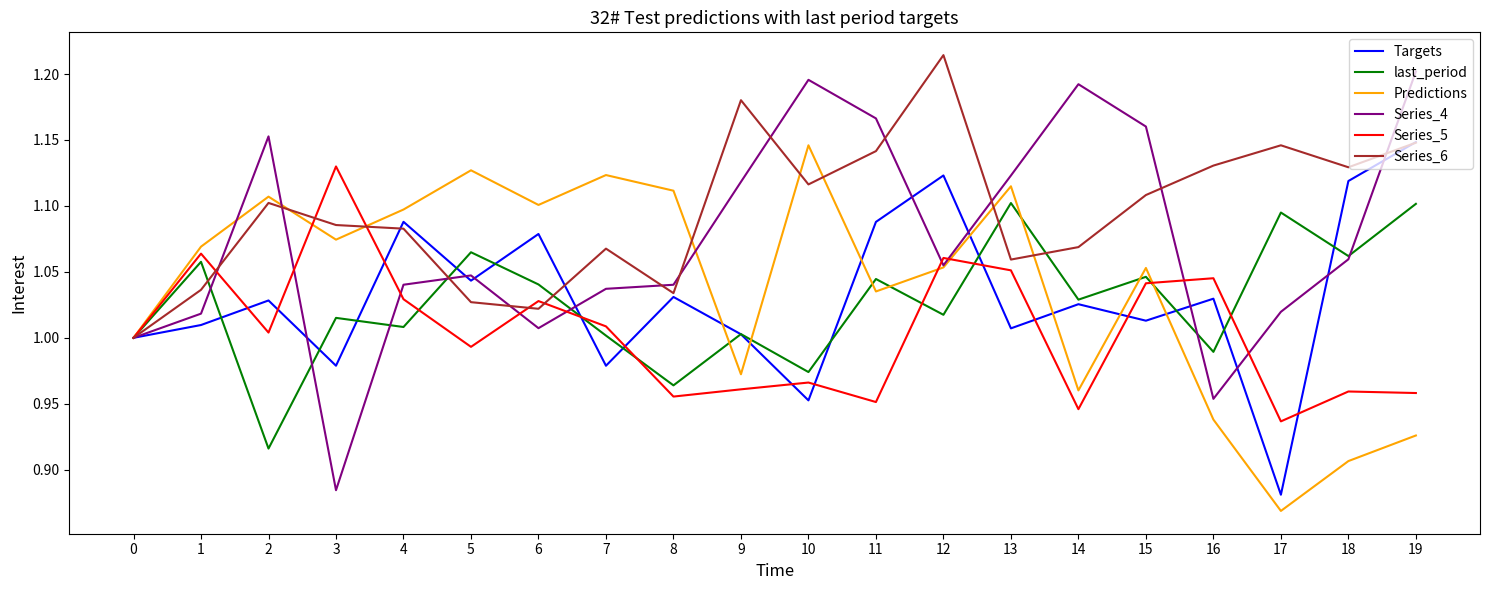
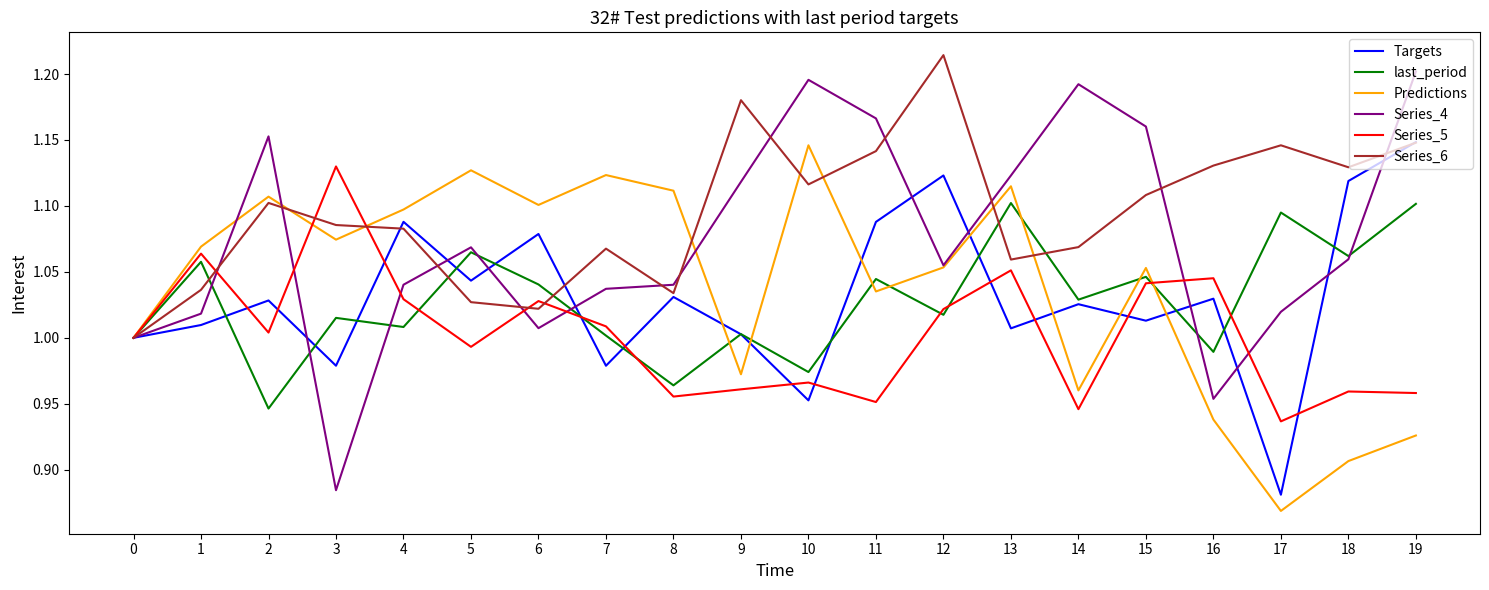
  {
    "Targets": {
      "1": 1.010,
      "2": 1.028,
      "3": 0.979,
      "4": 1.088,
      "5": 1.043,
      "6": 1.079,
      "7": 0.979,
      "8": 1.031,
      "10": 0.953,
      "11": 1.088,
      "12": 1.123,
      "13": 1.007,
      "14": 1.025,
      "15": 1.013,
      "16": 1.030,
      "17": 0.881,
      "18": 1.119
    },
    "last_period": {
      "1": 1.058,
-     "2": 0.916,
+     "2": 0.946,
      "3": 1.015,
      "4": 1.008,
      "5": 1.065,
      "6": 1.040,
      "7": 1.002,
      "8": 0.964,
      "10": 0.974,
      "11": 1.045,
      "12": 1.017,
      "13": 1.102,
      "14": 1.029,
      "15": 1.046,
      "16": 0.989,
      "17": 1.095,
      "18": 1.062,
      "19": 1.102
    },
    "Predictions": {
      "1": 1.069,
      "2": 1.107,
      "3": 1.074,
      "4": 1.097,
      "5": 1.127,
      "6": 1.101,
      "7": 1.123,
      "8": 1.112,
      "9": 0.972,
      "10": 1.146,
      "11": 1.035,
      "13": 1.115,
      "14": 0.960,
      "15": 1.053,
      "16": 0.938,
      "17": 0.869,
      "18": 0.907,
      "19": 0.926
    },
    "Series_4": {
      "1": 1.018,
      "2": 1.153,
      "3": 0.884,
      "4": 1.040,
-     "5": 1.047,
+     "5": 1.069,
      "6": 1.007,
      "7": 1.037,
      "8": 1.040,
      "9": 1.118,
      "10": 1.196,
      "11": 1.166,
      "13": 1.123,
      "14": 1.192,
      "15": 1.160,
      "16": 0.954,
      "17": 1.020,
      "18": 1.060
    },
    "Series_5": {
      "1": 1.064,
      "2": 1.004,
      "3": 1.130,
      "4": 1.029,
      "5": 0.993,
      "6": 1.028,
      "7": 1.009,
      "8": 0.955,
      "9": 0.961,
      "10": 0.966,
      "11": 0.951,
-     "12": 1.061,
+     "12": 1.022,
      "13": 1.051,
      "14": 0.946,
      "15": 1.041,
      "16": 1.045,
      "17": 0.937,
      "18": 0.959,
      "19": 0.958
    },
    "Series_6": {
      "1": 1.036,
      "2": 1.102,
      "3": 1.086,
      "4": 1.083,
      "5": 1.027,
      "6": 1.022,
      "7": 1.068,
      "8": 1.034,
      "9": 1.180,
      "10": 1.116,
      "11": 1.142,
      "12": 1.214,
      "13": 1.059,
      "14": 1.069,
      "15": 1.108,
      "16": 1.131,
      "17": 1.146,
      "18": 1.129
    }
  }
